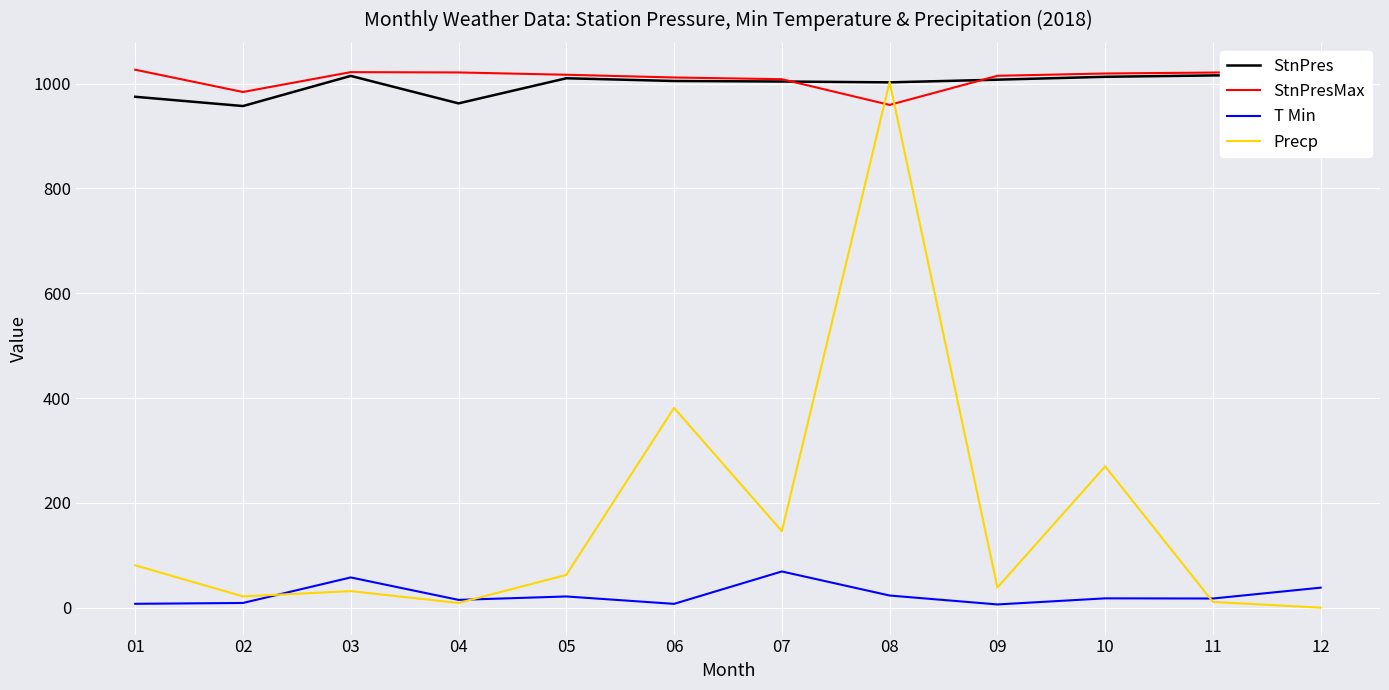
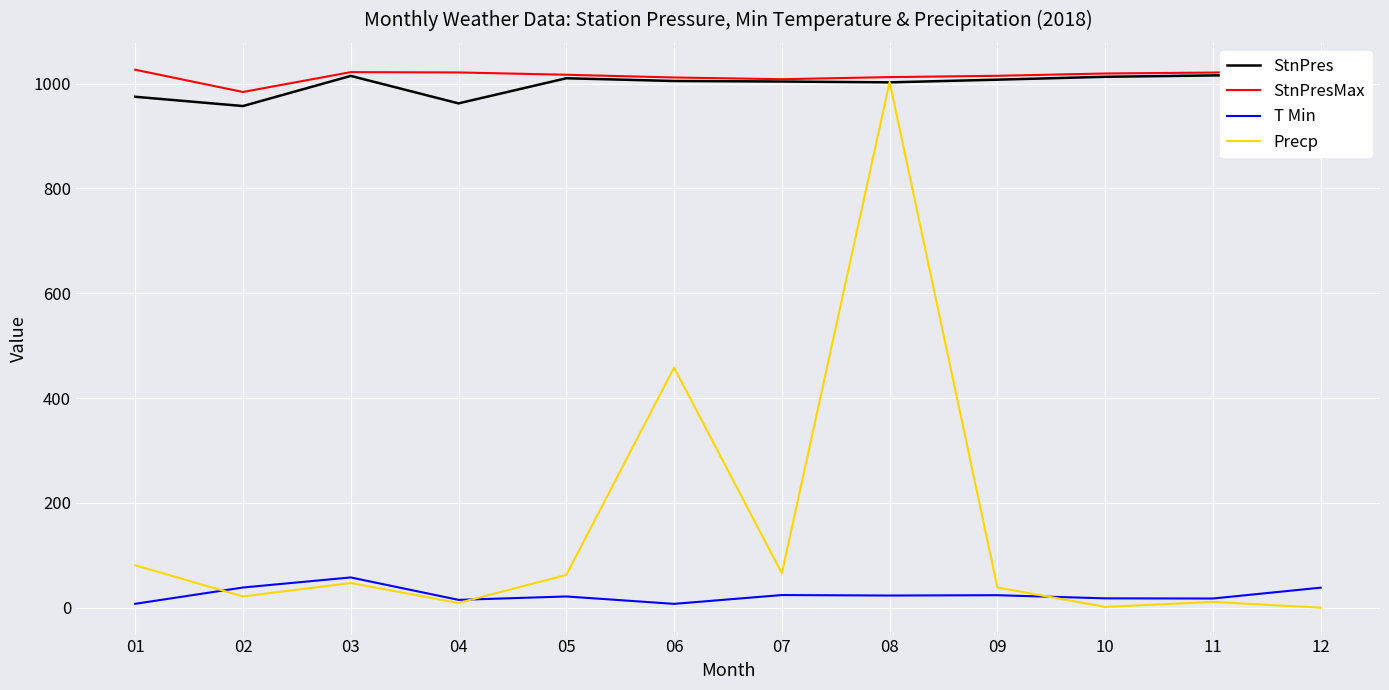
  {
    "StnPres": {
      "01": 970,
      "02": 960,
      "03": 1010,
      "04": 960,
      "05": 1010,
      "06": 1000,
      "09": 1010,
      "10": 1010,
      "11": 1020
    },
    "StnPresMax": {
      "01": 1030,
      "02": 980,
      "03": 1020,
      "04": 1020,
      "05": 1020,
      "06": 1010,
-     "08": 960,
+     "08": 1010,
      "09": 1010,
      "10": 1020,
      "11": 1020
    },
    "T Min": {
      "01": 10,
-     "02": 10,
+     "02": 40,
      "03": 60,
      "04": 10,
      "05": 20,
      "06": 10,
-     "07": 70,
+     "07": 20,
      "08": 20,
-     "09": 10,
+     "09": 20,
      "10": 20,
      "11": 20,
      "12": 40
    },
    "Precp": {
      "01": 80,
      "02": 20,
-     "03": 30,
+     "03": 50,
      "04": 10,
      "05": 60,
-     "06": 380,
-     "07": 150,
+     "06": 460,
+     "07": 70,
      "09": 40,
-     "10": 270,
+     "10": 0,
      "11": 10,
      "12": 0
    }
  }
